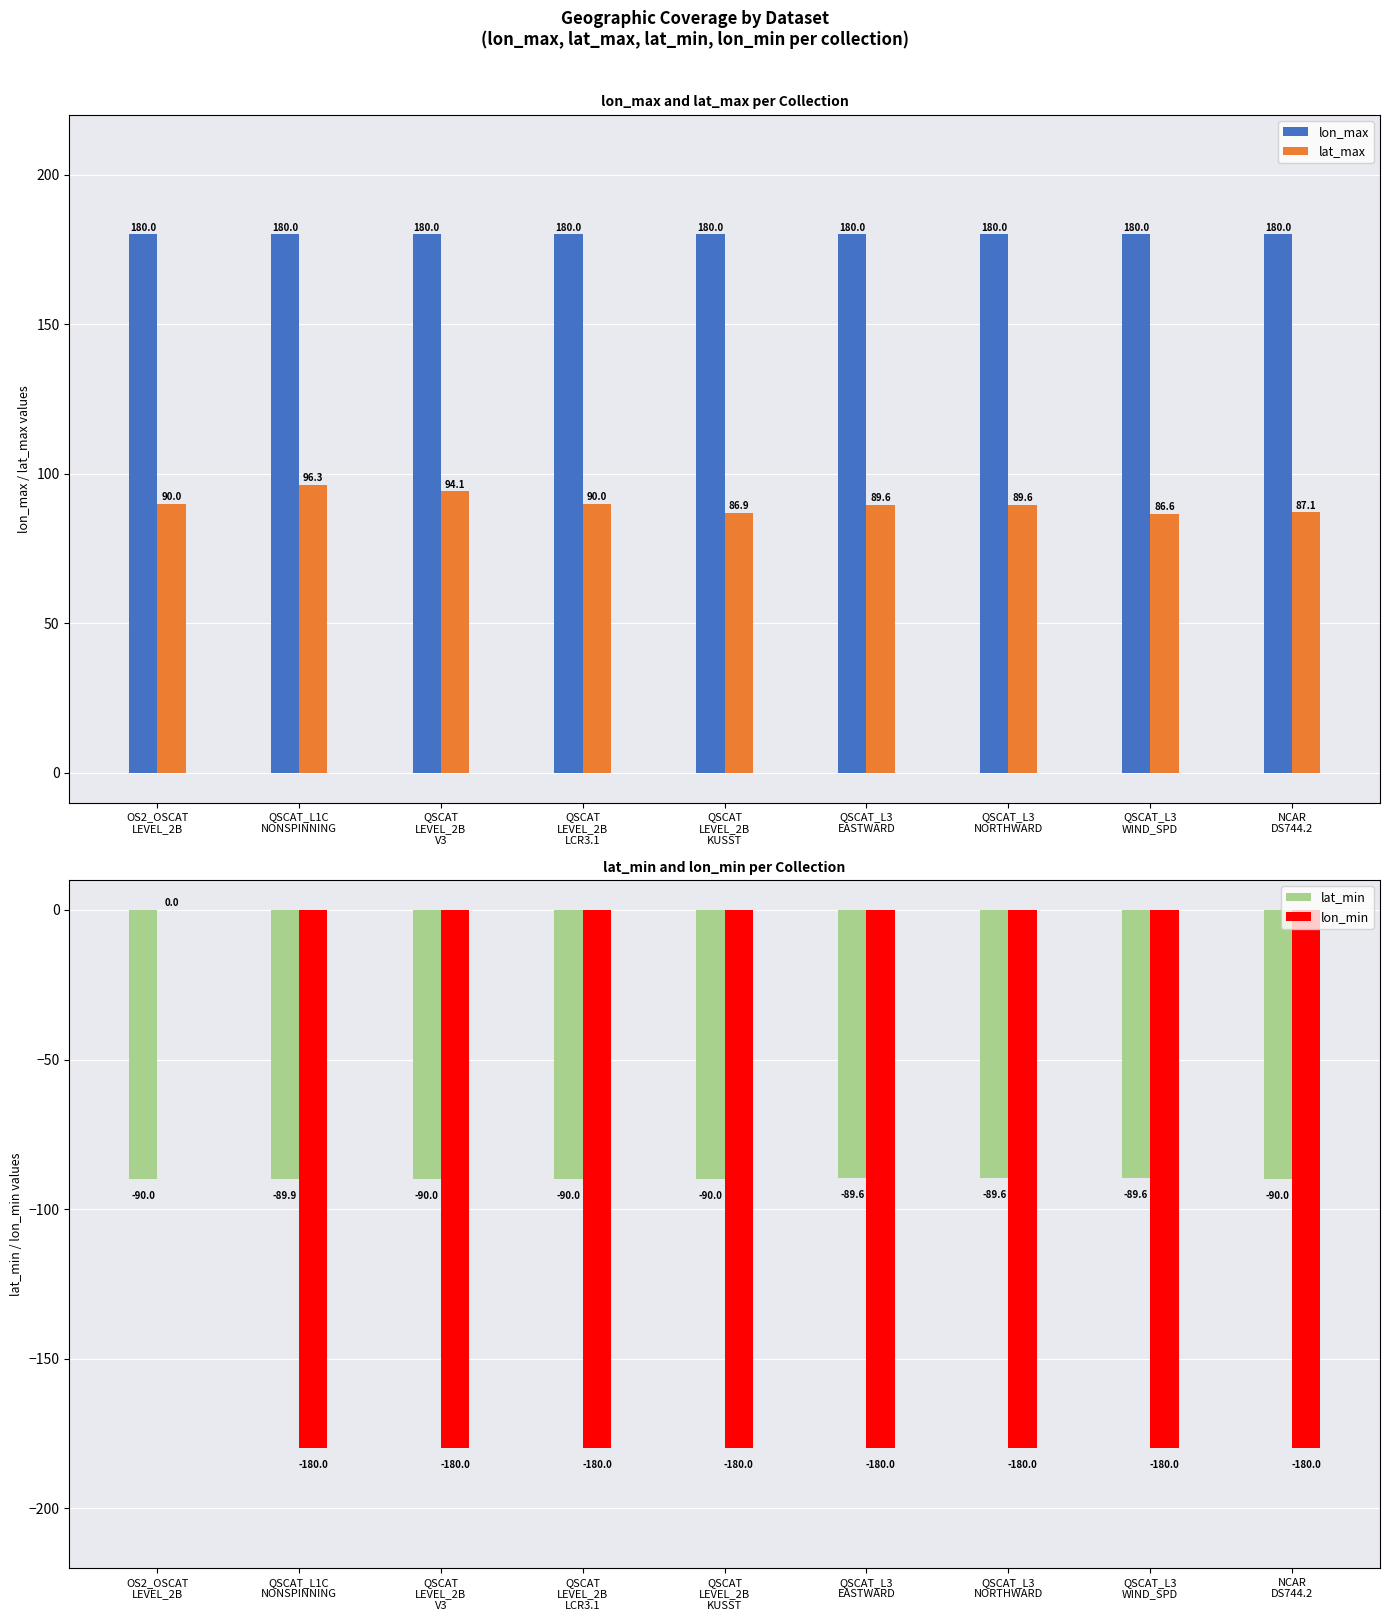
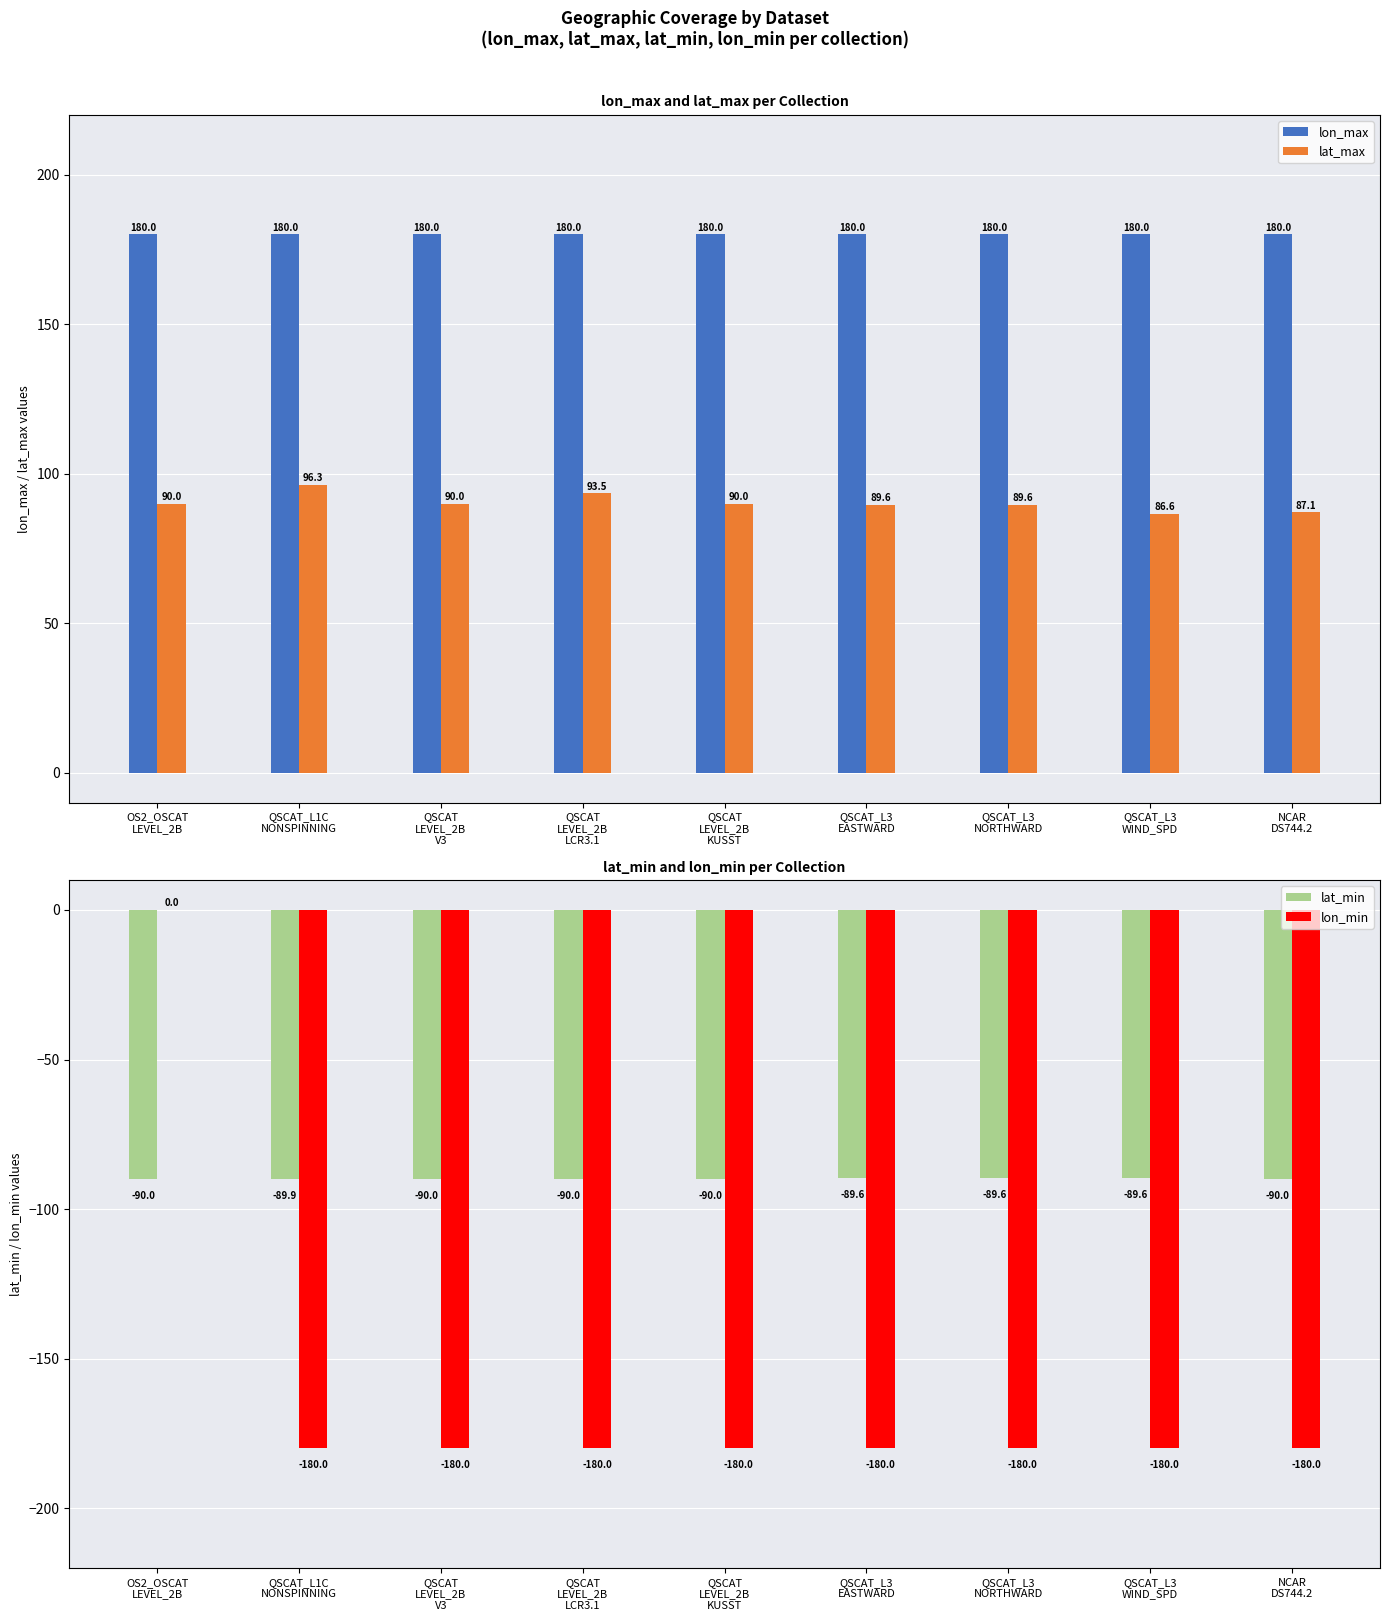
  {
    "lon_max and lat_max per Collection": {
      "lon_max": {
        "OS2_OSCAT LEVEL_2B": 180.0,
        "QSCAT_L1C NONSPINNING": 180.0,
        "QSCAT LEVEL_2B V3": 180.0,
        "QSCAT LEVEL_2B LCR3.1": 180.0,
        "QSCAT LEVEL_2B KUSST": 180.0,
        "QSCAT_L3 EASTWARD": 180.0,
        "QSCAT_L3 NORTHWARD": 180.0,
        "QSCAT_L3 WIND_SPD": 180.0,
        "NCAR DS744.2": 180.0
      },
      "lat_max": {
        "OS2_OSCAT LEVEL_2B": 90.0,
        "QSCAT_L1C NONSPINNING": 96.3,
-       "QSCAT LEVEL_2B V3": 94.1,
-       "QSCAT LEVEL_2B LCR3.1": 90.0,
-       "QSCAT LEVEL_2B KUSST": 86.9,
+       "QSCAT LEVEL_2B V3": 90.0,
+       "QSCAT LEVEL_2B LCR3.1": 93.5,
+       "QSCAT LEVEL_2B KUSST": 90.0,
        "QSCAT_L3 EASTWARD": 89.6,
        "QSCAT_L3 NORTHWARD": 89.6,
        "QSCAT_L3 WIND_SPD": 86.6,
        "NCAR DS744.2": 87.1
      }
    },
    "lat_min and lon_min per Collection": {
      "lat_min": {
        "OS2_OSCAT LEVEL_2B": -90.0,
        "QSCAT_L1C NONSPINNING": -89.9,
        "QSCAT LEVEL_2B V3": -90.0,
        "QSCAT LEVEL_2B LCR3.1": -90.0,
        "QSCAT LEVEL_2B KUSST": -90.0,
        "QSCAT_L3 EASTWARD": -89.6,
        "QSCAT_L3 NORTHWARD": -89.6,
        "QSCAT_L3 WIND_SPD": -89.6,
        "NCAR DS744.2": -90.0
      },
      "lon_min": {
        "OS2_OSCAT LEVEL_2B": 0.0,
        "QSCAT_L1C NONSPINNING": -180.0,
        "QSCAT LEVEL_2B V3": -180.0,
        "QSCAT LEVEL_2B LCR3.1": -180.0,
        "QSCAT LEVEL_2B KUSST": -180.0,
        "QSCAT_L3 EASTWARD": -180.0,
        "QSCAT_L3 NORTHWARD": -180.0,
        "QSCAT_L3 WIND_SPD": -180.0,
        "NCAR DS744.2": -180.0
      }
    }
  }
